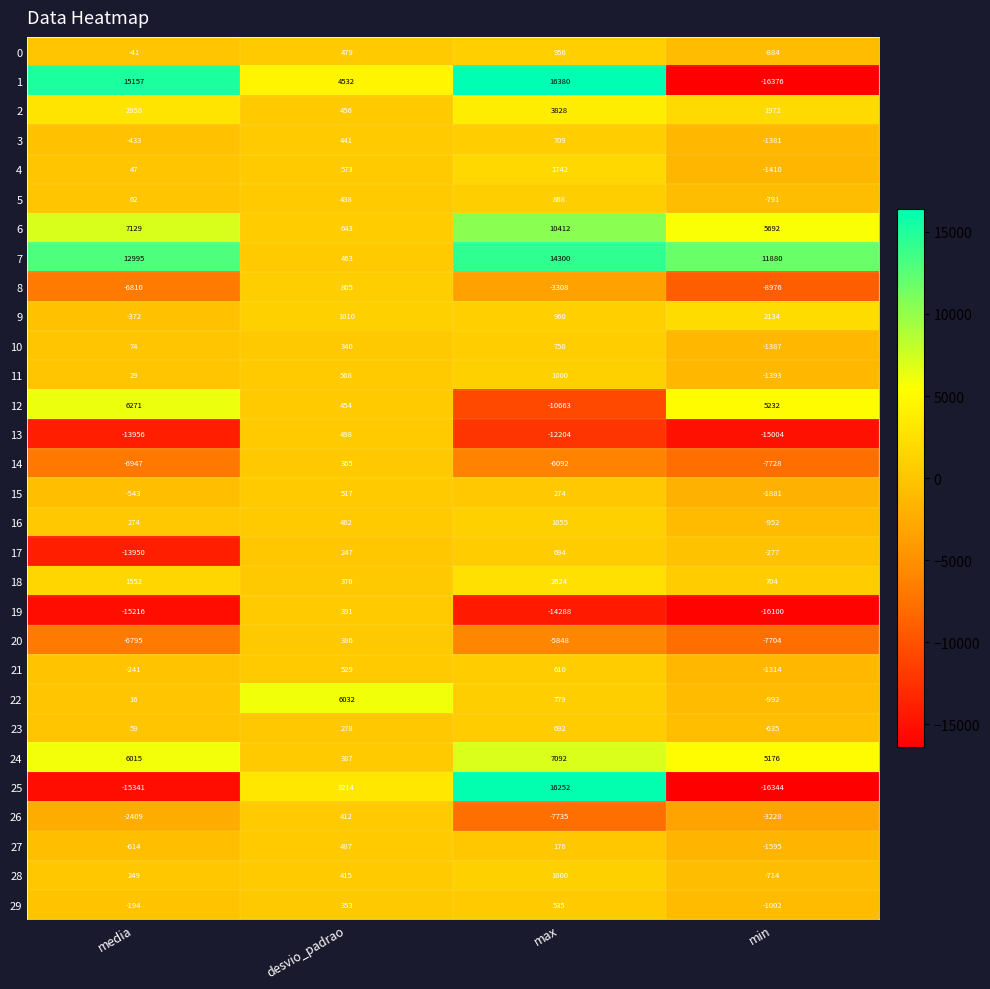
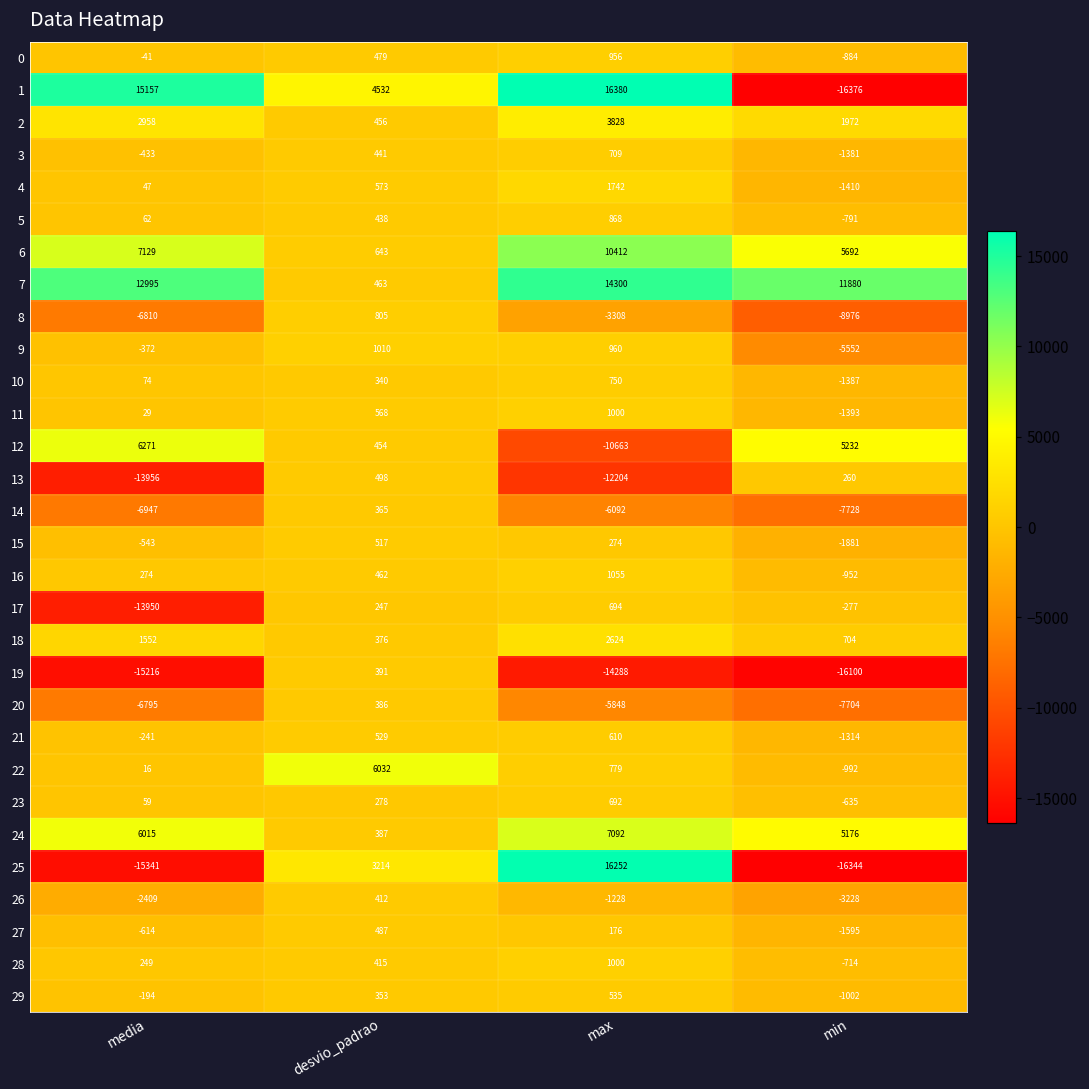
  {
    "0": {
      "media": -41,
      "desvio_padrao": 479,
      "max": 956,
      "min": -884
    },
    "1": {
      "media": 15157,
      "desvio_padrao": 4532,
      "max": 16380,
      "min": -16376
    },
    "2": {
      "media": 2958,
      "desvio_padrao": 456,
      "max": 3828,
      "min": 1972
    },
    "3": {
      "media": -433,
      "desvio_padrao": 441,
      "max": 709,
      "min": -1381
    },
    "4": {
      "media": 47,
      "desvio_padrao": 573,
      "max": 1742,
      "min": -1410
    },
    "5": {
      "media": 62,
      "desvio_padrao": 438,
      "max": 868,
      "min": -791
    },
    "6": {
      "media": 7129,
      "desvio_padrao": 643,
      "max": 10412,
      "min": 5692
    },
    "7": {
      "media": 12995,
      "desvio_padrao": 463,
      "max": 14300,
      "min": 11880
    },
    "8": {
      "media": -6810,
      "desvio_padrao": 805,
      "max": -3308,
      "min": -8976
    },
    "9": {
      "media": -372,
      "desvio_padrao": 1010,
      "max": 960,
-     "min": 2134
+     "min": -5552
    },
    "10": {
      "media": 74,
      "desvio_padrao": 340,
      "max": 750,
      "min": -1387
    },
    "11": {
      "media": 29,
      "desvio_padrao": 568,
      "max": 1000,
      "min": -1393
    },
    "12": {
      "media": 6271,
      "desvio_padrao": 454,
      "max": -10663,
      "min": 5232
    },
    "13": {
      "media": -13956,
      "desvio_padrao": 498,
      "max": -12204,
-     "min": -15004
+     "min": 260
    },
    "14": {
      "media": -6947,
      "desvio_padrao": 365,
      "max": -6092,
      "min": -7728
    },
    "15": {
      "media": -543,
      "desvio_padrao": 517,
      "max": 274,
      "min": -1881
    },
    "16": {
      "media": 274,
      "desvio_padrao": 462,
      "max": 1055,
      "min": -952
    },
    "17": {
      "media": -13950,
      "desvio_padrao": 247,
      "max": 694,
      "min": -277
    },
    "18": {
      "media": 1552,
      "desvio_padrao": 376,
      "max": 2624,
      "min": 704
    },
    "19": {
      "media": -15216,
      "desvio_padrao": 391,
      "max": -14288,
      "min": -16100
    },
    "20": {
      "media": -6795,
      "desvio_padrao": 386,
      "max": -5848,
      "min": -7704
    },
    "21": {
      "media": -241,
      "desvio_padrao": 529,
      "max": 610,
      "min": -1314
    },
    "22": {
      "media": 16,
      "desvio_padrao": 6032,
      "max": 779,
      "min": -992
    },
    "23": {
      "media": 59,
      "desvio_padrao": 278,
      "max": 692,
      "min": -635
    },
    "24": {
      "media": 6015,
      "desvio_padrao": 387,
      "max": 7092,
      "min": 5176
    },
    "25": {
      "media": -15341,
      "desvio_padrao": 3214,
      "max": 16252,
      "min": -16344
    },
    "26": {
      "media": -2409,
      "desvio_padrao": 412,
-     "max": -7735,
+     "max": -1228,
      "min": -3228
    },
    "27": {
      "media": -614,
      "desvio_padrao": 487,
      "max": 176,
      "min": -1595
    },
    "28": {
      "media": 249,
      "desvio_padrao": 415,
      "max": 1000,
      "min": -714
    },
    "29": {
      "media": -194,
      "desvio_padrao": 353,
      "max": 535,
      "min": -1002
    }
  }
